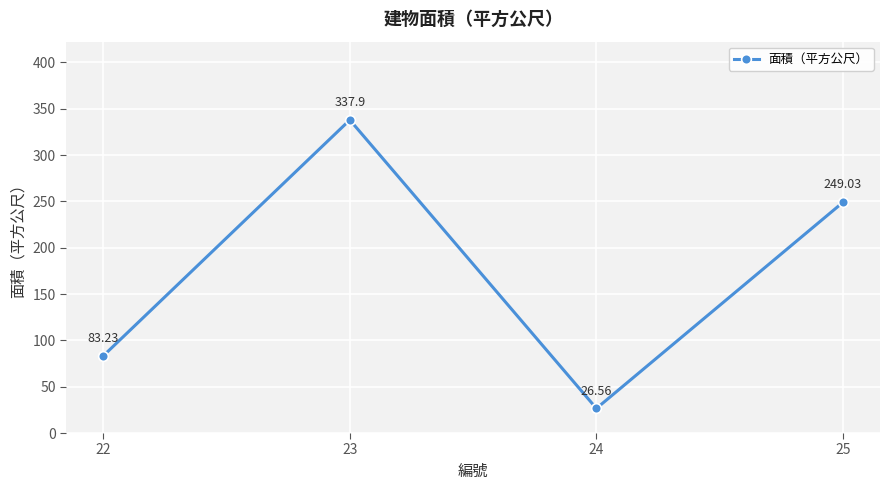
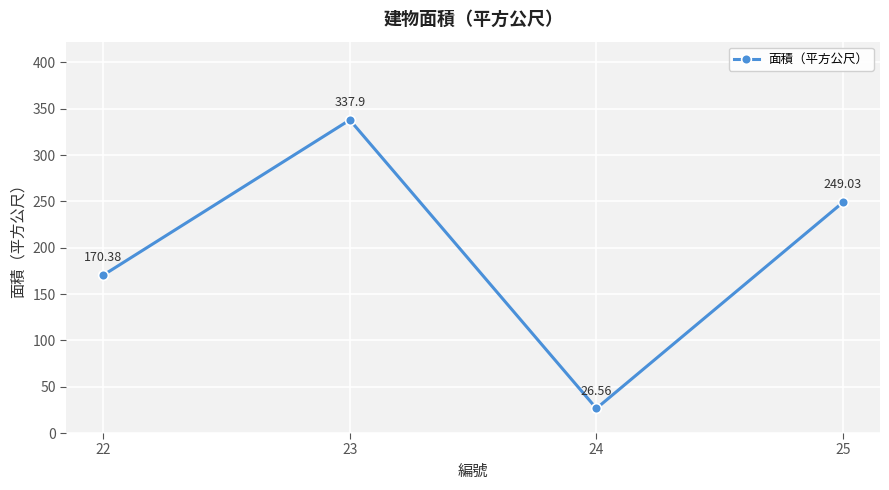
  {
-   "22": 83.23,
+   "22": 170.38,
    "23": 337.9,
    "24": 26.56,
    "25": 249.03
  }
